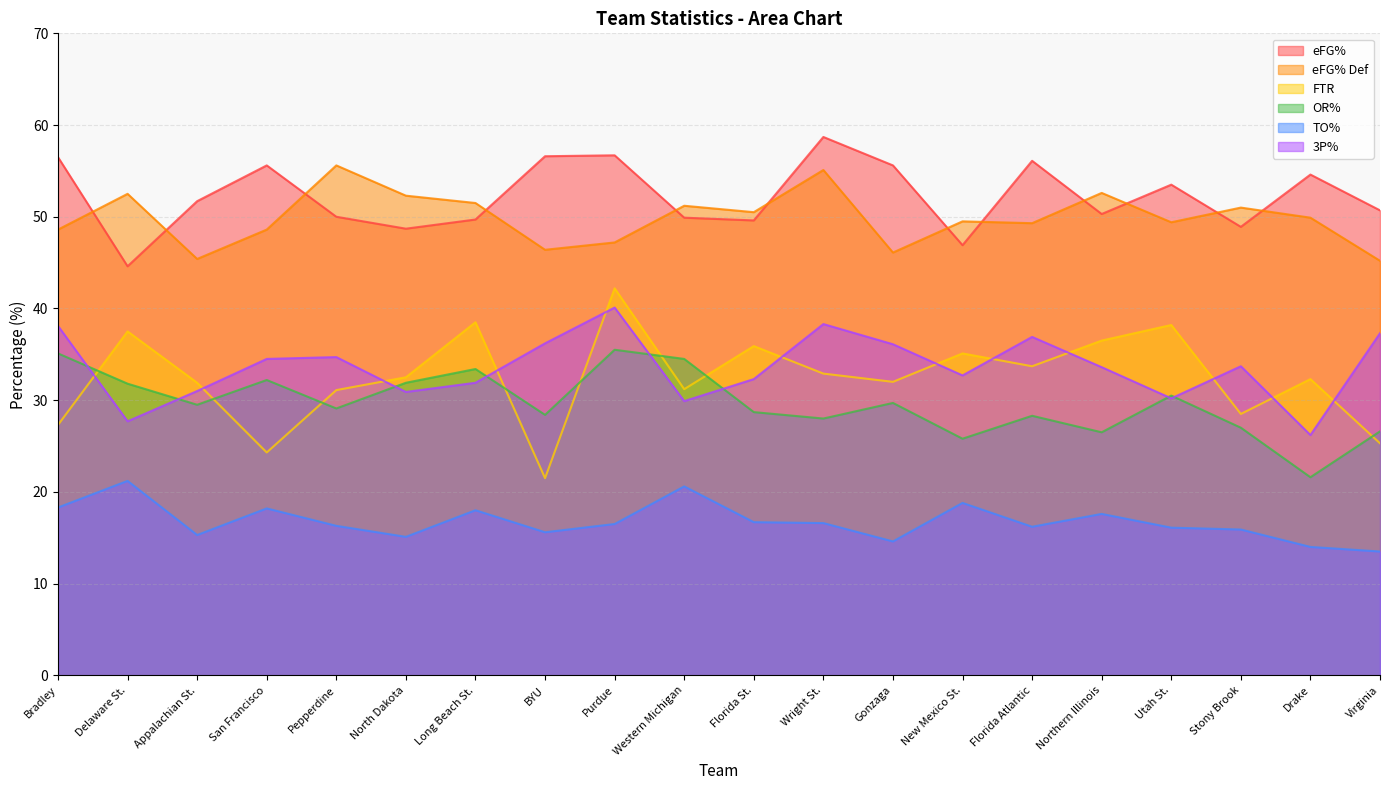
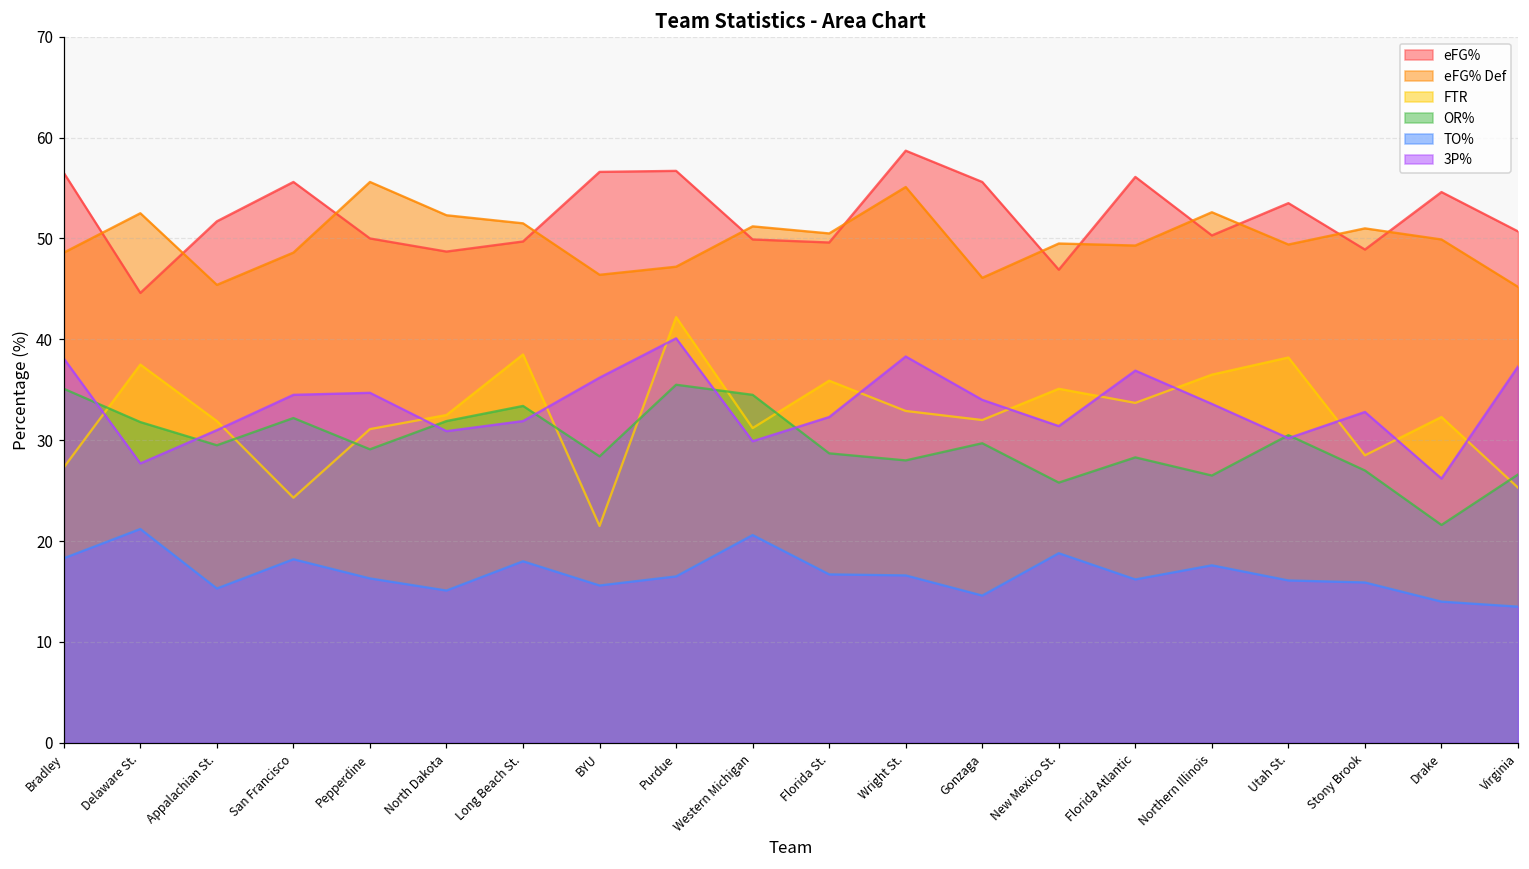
  {
    "eFG%": {
      "Bradley": 57,
      "Delaware St.": 45,
      "Appalachian St.": 52,
      "San Francisco": 56,
      "Pepperdine": 50,
      "North Dakota": 49,
      "Long Beach St.": 50,
      "BYU": 57,
      "Purdue": 57,
      "Western Michigan": 50,
      "Florida St.": 50,
      "Wright St.": 59,
      "Gonzaga": 56,
      "New Mexico St.": 47,
      "Florida Atlantic": 56,
      "Northern Illinois": 50,
      "Utah St.": 54,
      "Stony Brook": 49,
      "Drake": 55,
      "Virginia": 51
    },
    "OR%": {
      "Bradley": 35,
      "Delaware St.": 32,
      "Appalachian St.": 30,
      "San Francisco": 32,
      "Pepperdine": 29,
      "North Dakota": 32,
      "Long Beach St.": 33,
      "BYU": 28,
      "Purdue": 36,
      "Western Michigan": 35,
      "Florida St.": 29,
      "Wright St.": 28,
      "Gonzaga": 30,
      "New Mexico St.": 26,
      "Florida Atlantic": 28,
      "Northern Illinois": 27,
      "Utah St.": 31,
      "Stony Brook": 27,
      "Drake": 22,
      "Virginia": 27
    },
    "TO%": {
      "Bradley": 18,
      "Delaware St.": 21,
      "Appalachian St.": 15,
      "San Francisco": 18,
      "Pepperdine": 16,
      "North Dakota": 15,
      "Long Beach St.": 18,
      "BYU": 16,
      "Purdue": 17,
      "Western Michigan": 21,
      "Florida St.": 17,
      "Wright St.": 17,
      "Gonzaga": 15,
      "New Mexico St.": 19,
      "Florida Atlantic": 16,
      "Northern Illinois": 18,
      "Utah St.": 16,
      "Stony Brook": 16,
      "Drake": 14,
      "Virginia": 14
    },
    "3P%": {
      "Bradley": 38,
      "Delaware St.": 28,
      "Appalachian St.": 31,
      "San Francisco": 35,
      "Pepperdine": 35,
      "North Dakota": 31,
      "Long Beach St.": 32,
      "BYU": 36,
      "Purdue": 40,
      "Western Michigan": 30,
      "Florida St.": 32,
      "Wright St.": 38,
-     "Gonzaga": 36,
-     "New Mexico St.": 33,
+     "Gonzaga": 34,
+     "New Mexico St.": 31,
      "Florida Atlantic": 37,
      "Northern Illinois": 34,
      "Utah St.": 30,
-     "Stony Brook": 34,
+     "Stony Brook": 33,
      "Drake": 26,
      "Virginia": 37
    }
  }
